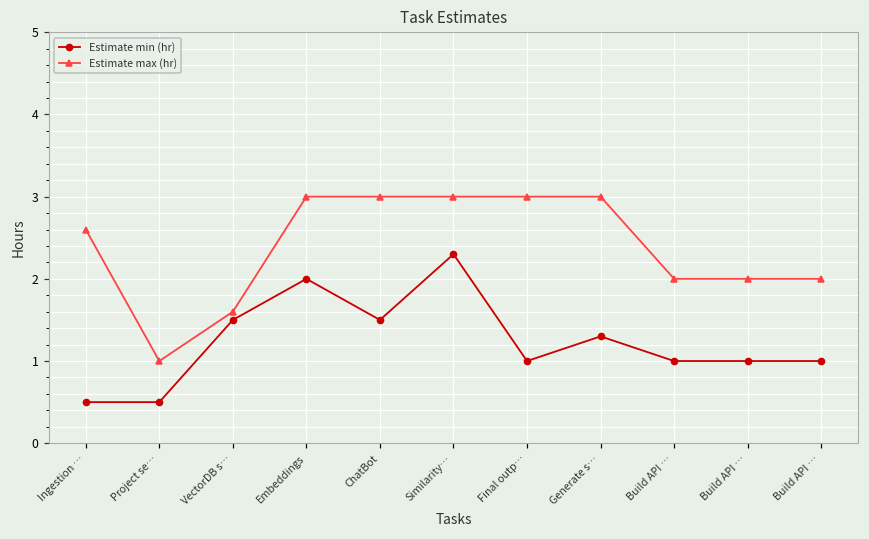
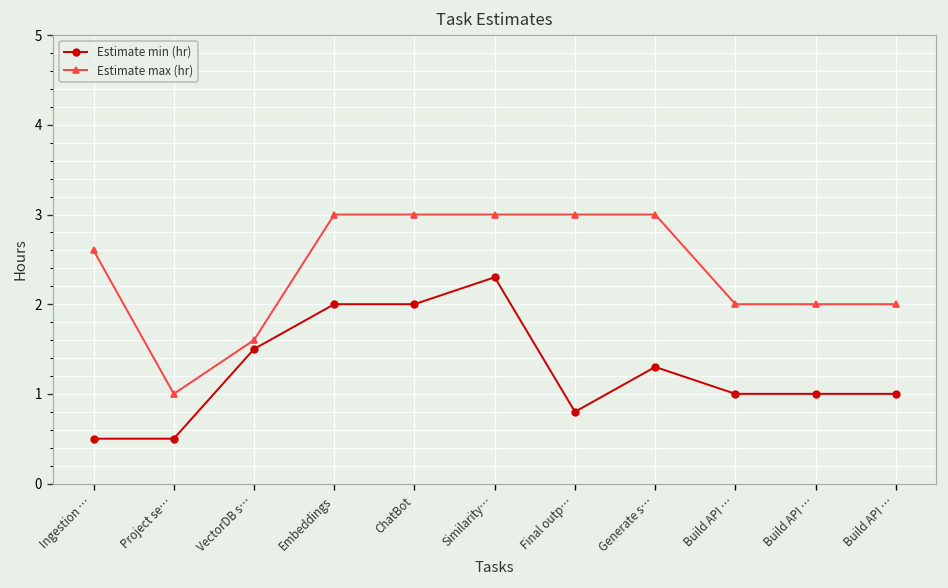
  {
    "Estimate min (hr)": {
      "Ingestion …": 0.5,
      "Project se…": 0.5,
      "VectorDB s…": 1.5,
      "Embeddings": 2.0,
-     "ChatBot": 1.5,
+     "ChatBot": 2.0,
      "Similarity…": 2.3,
-     "Final outp…": 1.0,
+     "Final outp…": 0.8,
      "Generate s…": 1.3
    },
    "Estimate max (hr)": {
      "Ingestion …": 2.6,
      "Project se…": 1.0,
      "VectorDB s…": 1.6,
      "Embeddings": 3.0,
      "ChatBot": 3.0,
      "Similarity…": 3.0,
      "Final outp…": 3.0,
      "Generate s…": 3.0
    }
  }
